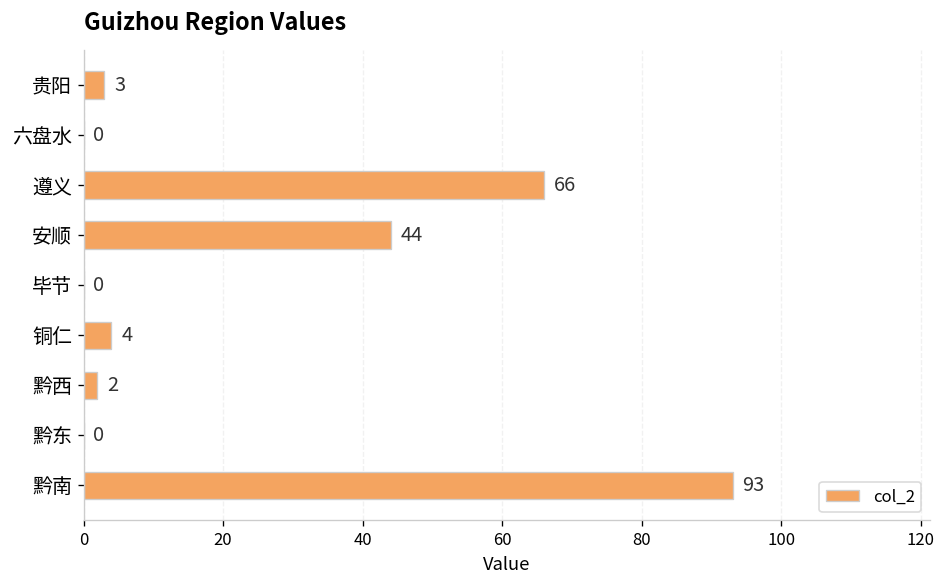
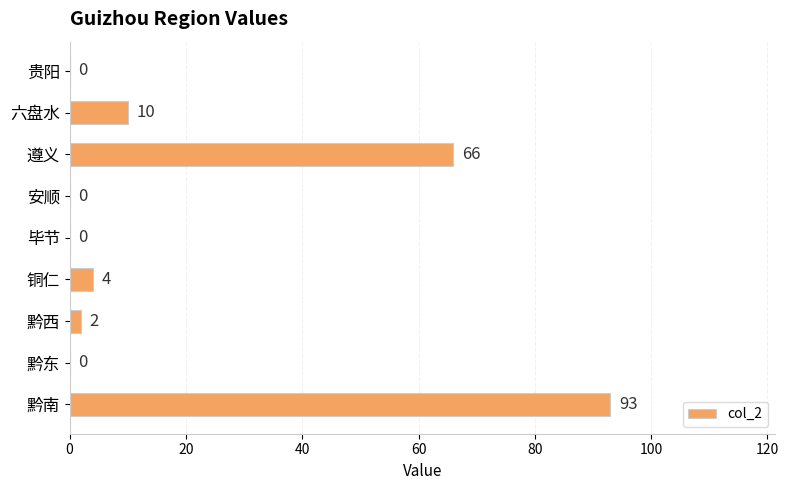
  {
-   "贵阳": 3,
-   "六盘水": 0,
+   "贵阳": 0,
+   "六盘水": 10,
    "遵义": 66,
-   "安顺": 44,
+   "安顺": 0,
    "毕节": 0,
    "铜仁": 4,
    "黔西": 2,
    "黔东": 0,
    "黔南": 93
  }
